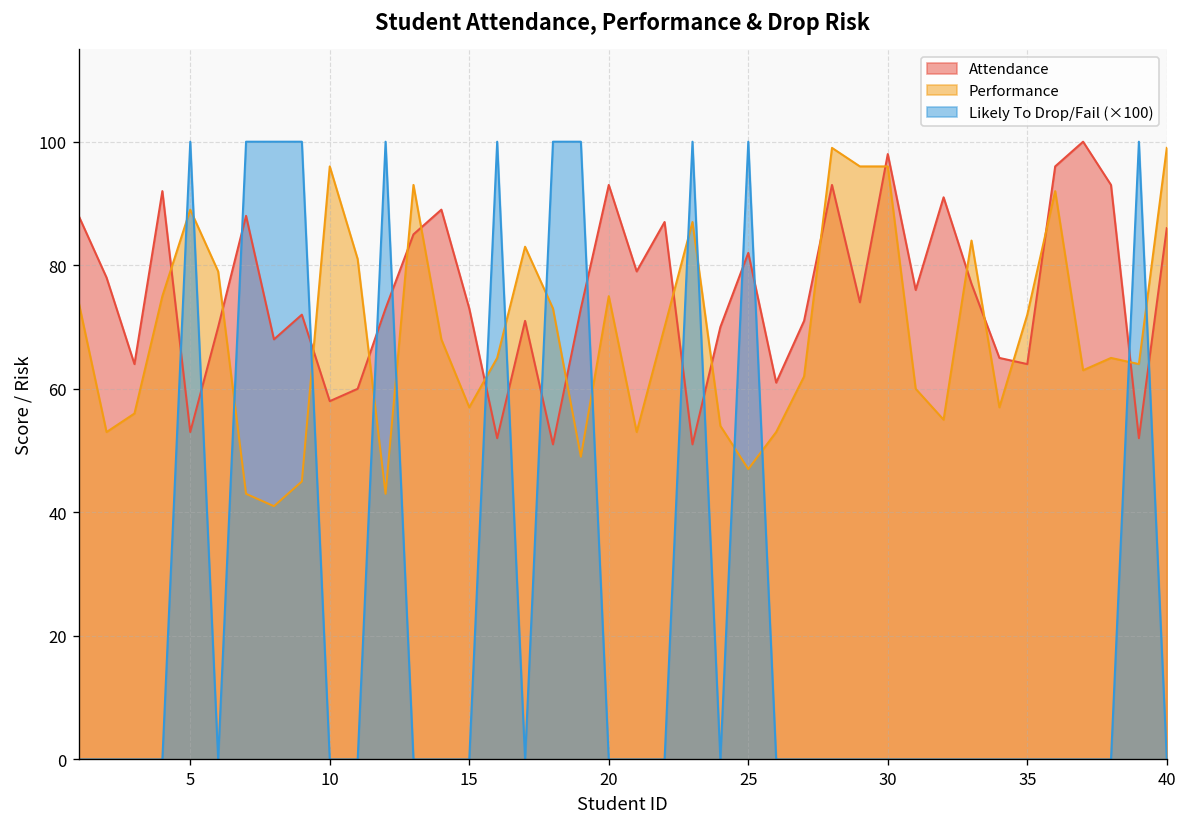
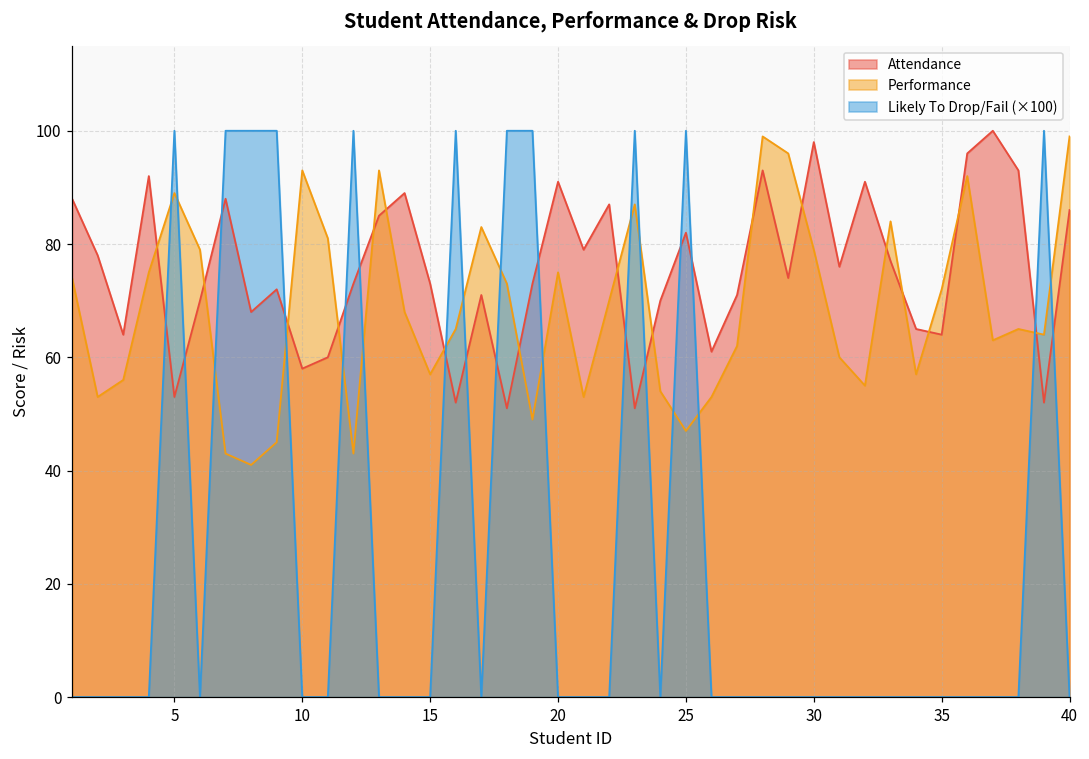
  {
    "Attendance": {
      "5": 53,
      "10": 58,
      "15": 73,
-     "20": 93,
+     "20": 91,
      "25": 82,
      "30": 98,
      "35": 64,
      "40": 86
    },
    "Performance": {
      "5": 89,
-     "10": 96,
+     "10": 93,
      "15": 57,
      "20": 75,
      "25": 47,
-     "30": 96,
+     "30": 79,
      "35": 72,
      "40": 99
    },
    "Likely To Drop/Fail (×100)": {
      "5": 100,
      "10": 0,
      "15": 0,
      "20": 0,
      "25": 100,
      "30": 0,
      "35": 0,
      "40": 0
    }
  }
